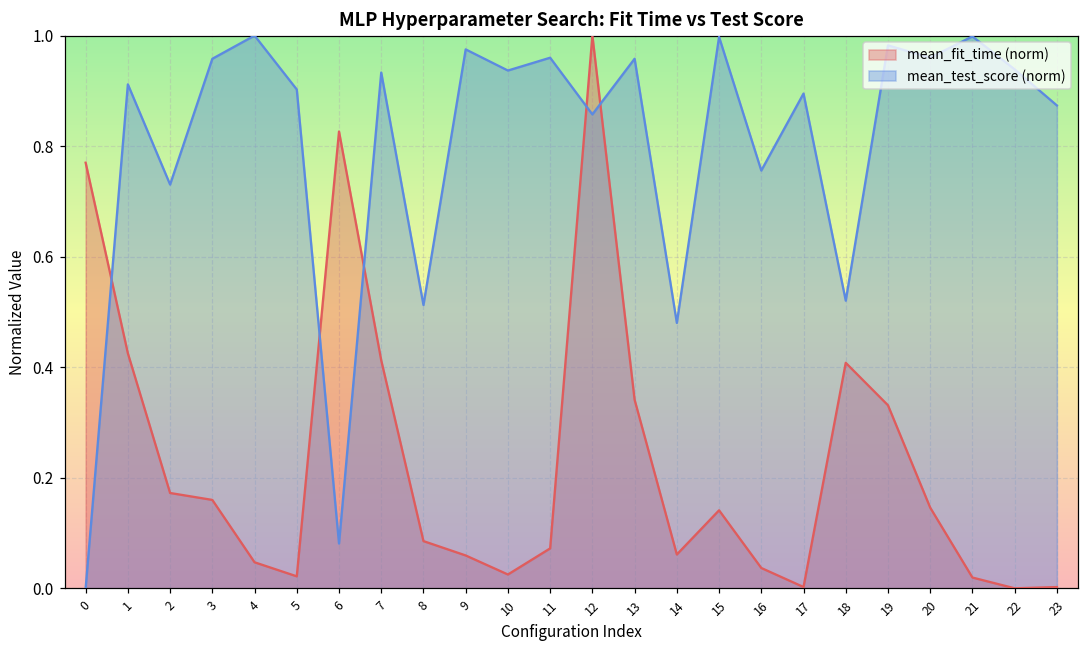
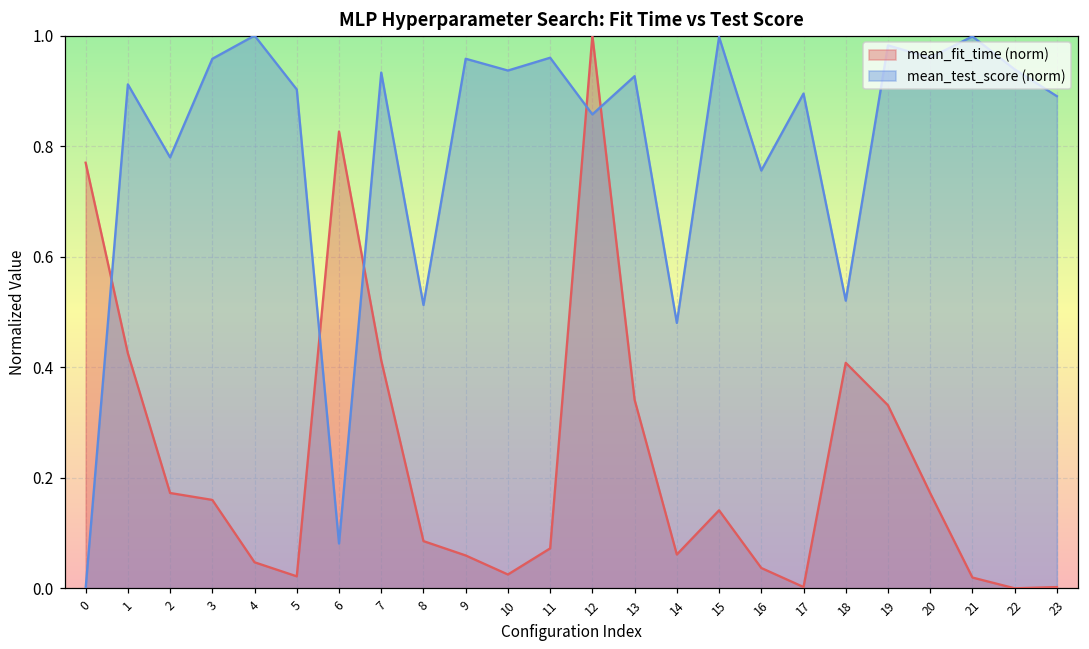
  {
    "mean_fit_time (norm)": {
      "0": 0.77,
      "1": 0.43,
      "2": 0.17,
      "3": 0.16,
      "4": 0.05,
      "5": 0.02,
      "6": 0.83,
      "7": 0.41,
      "8": 0.09,
      "9": 0.06,
      "10": 0.02,
      "11": 0.07,
      "12": 1.00,
      "13": 0.34,
      "14": 0.06,
      "15": 0.14,
      "16": 0.04,
      "17": 0.00,
      "18": 0.41,
      "19": 0.33,
-     "20": 0.15,
+     "20": 0.17,
      "21": 0.02,
      "22": 0.00,
      "23": 0.00
    },
    "mean_test_score (norm)": {
      "0": 0.00,
      "1": 0.91,
-     "2": 0.73,
+     "2": 0.78,
      "3": 0.96,
      "4": 1.00,
      "5": 0.90,
      "6": 0.08,
      "7": 0.93,
      "8": 0.51,
-     "9": 0.97,
+     "9": 0.96,
      "10": 0.94,
      "11": 0.96,
      "12": 0.86,
-     "13": 0.96,
+     "13": 0.93,
      "14": 0.48,
      "15": 1.00,
      "16": 0.76,
      "17": 0.90,
      "18": 0.52,
      "21": 1.00,
-     "23": 0.87
+     "23": 0.89
    }
  }
